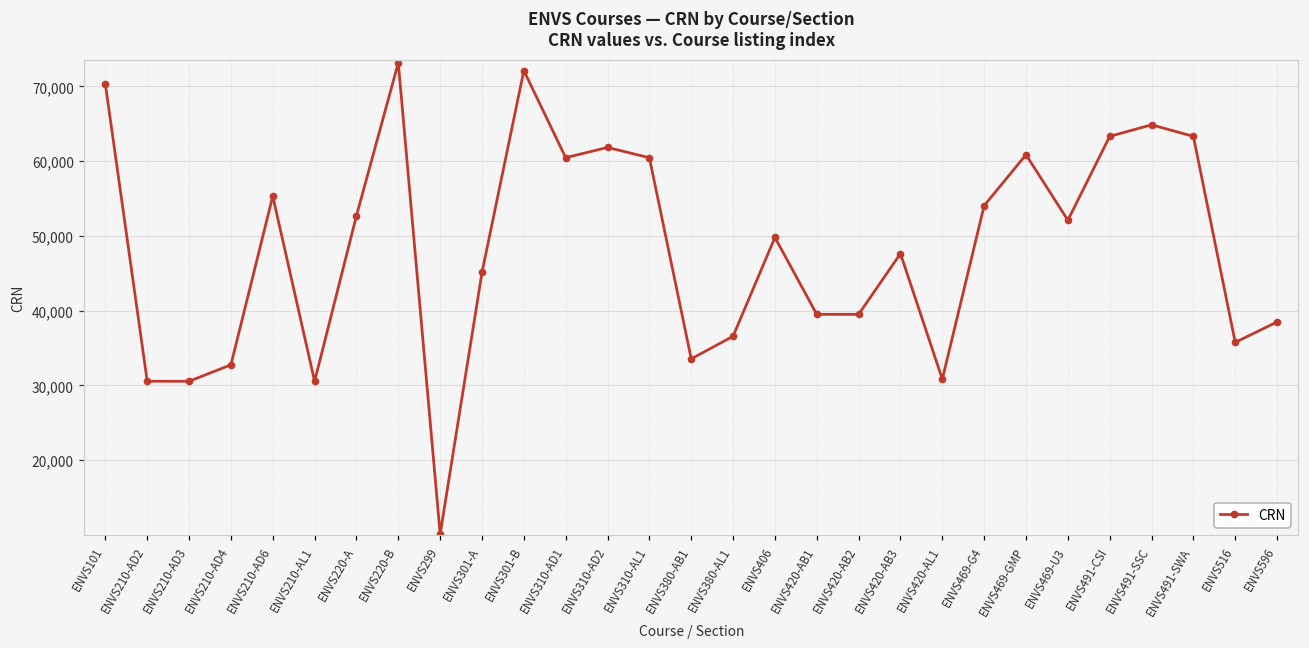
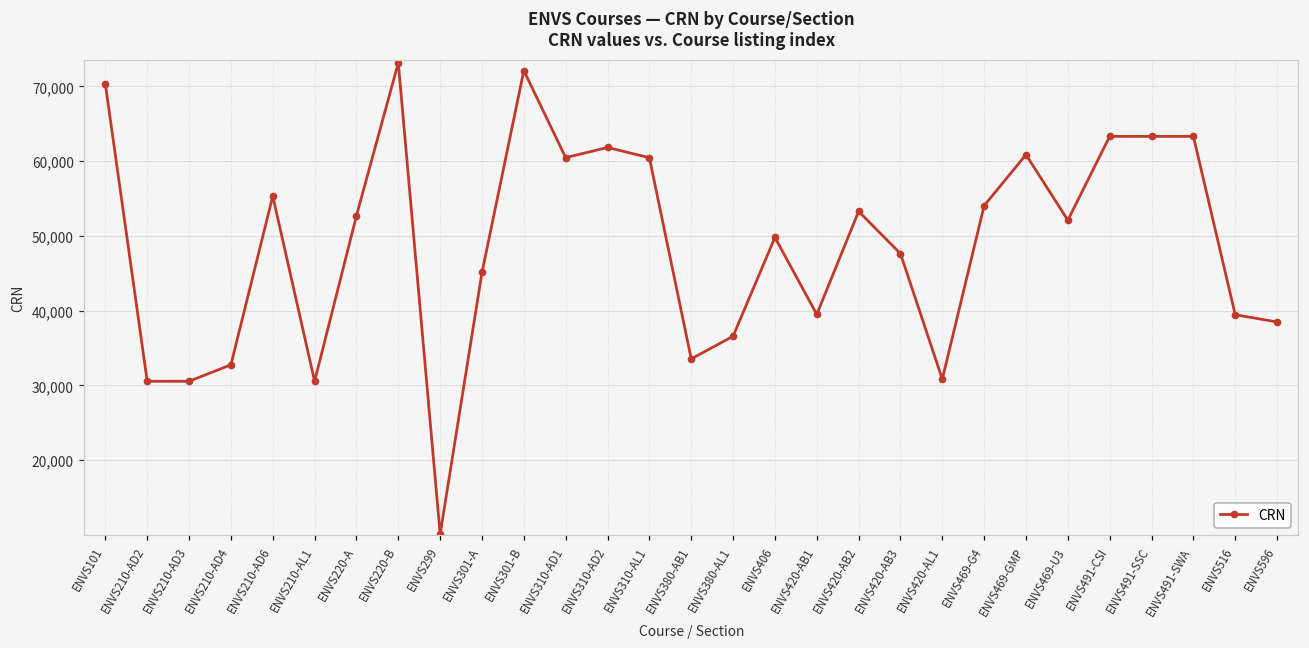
  {
    "ENVS101": "70,000",
    "ENVS210-AD2": "31,000",
    "ENVS210-AD3": "31,000",
    "ENVS210-AD4": "33,000",
    "ENVS210-AD6": "55,000",
    "ENVS210-AL1": "31,000",
    "ENVS220-A": "53,000",
    "ENVS220-B": "73,000",
    "ENVS299": "10,000",
    "ENVS301-A": "45,000",
    "ENVS301-B": "72,000",
    "ENVS310-AD1": "60,000",
    "ENVS310-AD2": "62,000",
    "ENVS310-AL1": "60,000",
    "ENVS380-AB1": "34,000",
    "ENVS380-AL1": "37,000",
    "ENVS406": "50,000",
    "ENVS420-AB1": "39,000",
-   "ENVS420-AB2": "40,000",
+   "ENVS420-AB2": "53,000",
    "ENVS420-AB3": "48,000",
    "ENVS420-AL1": "31,000",
    "ENVS469-G4": "54,000",
    "ENVS469-GMP": "61,000",
    "ENVS469-U3": "52,000",
    "ENVS491-CSI": "63,000",
-   "ENVS491-SSC": "65,000",
+   "ENVS491-SSC": "63,000",
    "ENVS491-SWA": "63,000",
-   "ENVS516": "36,000",
+   "ENVS516": "39,000",
    "ENVS596": "38,000"
  }
